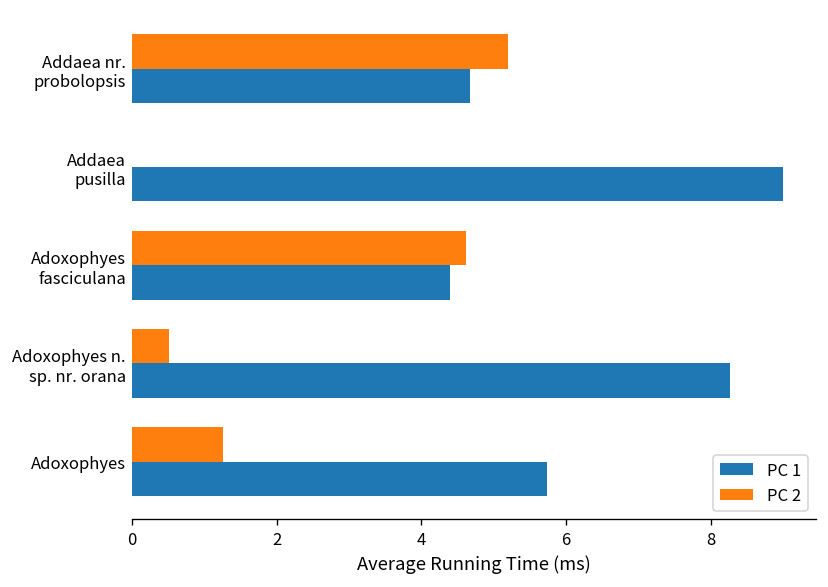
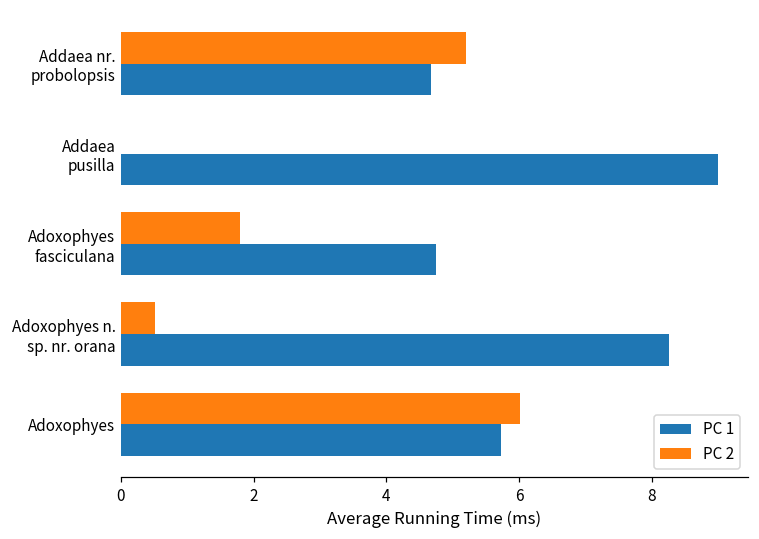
  {
    "PC 1": {
      "Addaea nr. probolopsis": 4.7,
      "Addaea pusilla": 9.0,
-     "Adoxophyes fasciculana": 4.4,
+     "Adoxophyes fasciculana": 4.7,
      "Adoxophyes n. sp. nr. orana": 8.3,
      "Adoxophyes": 5.7
    },
    "PC 2": {
      "Addaea nr. probolopsis": 5.2,
      "Addaea pusilla": 0.0,
-     "Adoxophyes fasciculana": 4.6,
+     "Adoxophyes fasciculana": 1.8,
      "Adoxophyes n. sp. nr. orana": 0.5,
-     "Adoxophyes": 1.3
+     "Adoxophyes": 6.0
    }
  }
